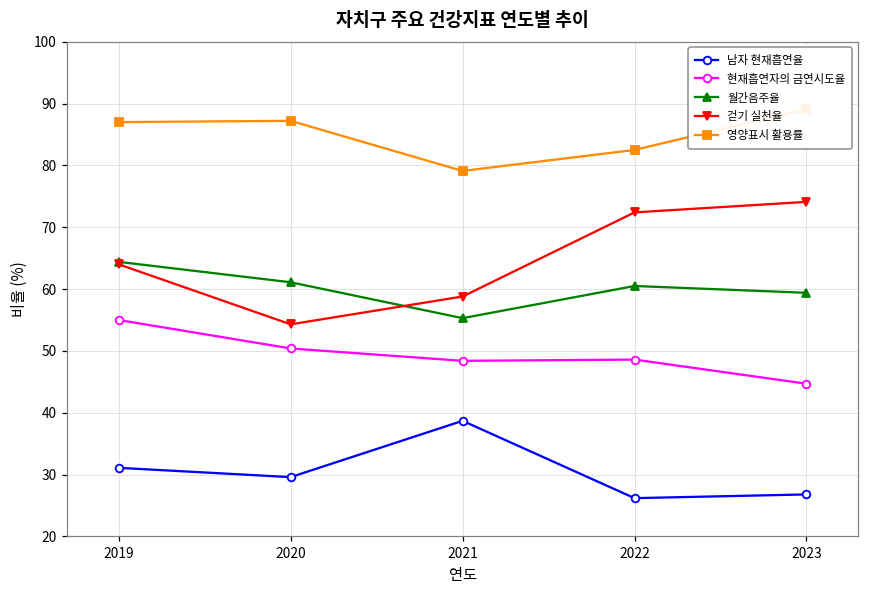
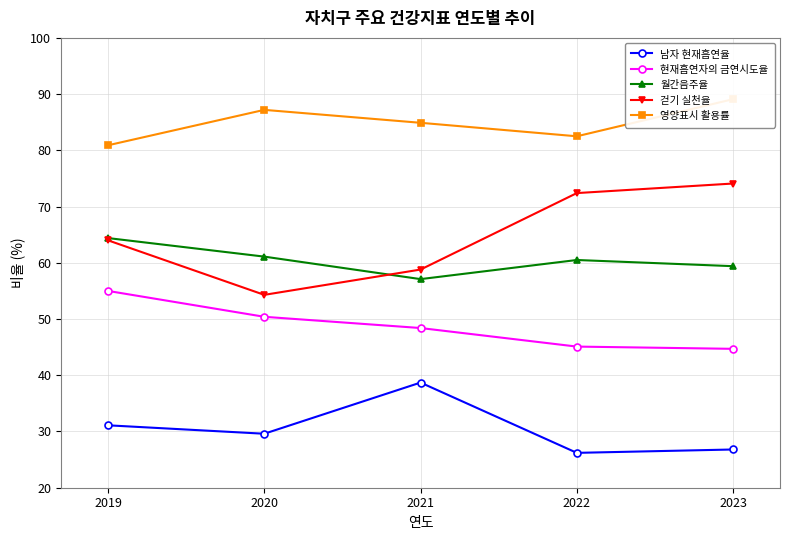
  {
    "남자 현재흡연율": {
      "2019": 31,
      "2020": 30,
      "2021": 39,
      "2022": 26,
      "2023": 27
    },
    "현재흡연자의 금연시도율": {
      "2019": 55,
      "2020": 50,
      "2021": 48,
-     "2022": 49,
+     "2022": 45,
      "2023": 45
    },
    "월간음주율": {
      "2020": 61,
-     "2021": 55,
+     "2021": 57,
      "2022": 61,
      "2023": 59
    },
    "걷기 실천율": {
      "2020": 54,
      "2021": 59,
      "2022": 72,
      "2023": 74
    },
    "영양표시 활용률": {
-     "2019": 87,
+     "2019": 81,
      "2020": 87,
-     "2021": 79,
+     "2021": 85,
      "2022": 83
    }
  }
